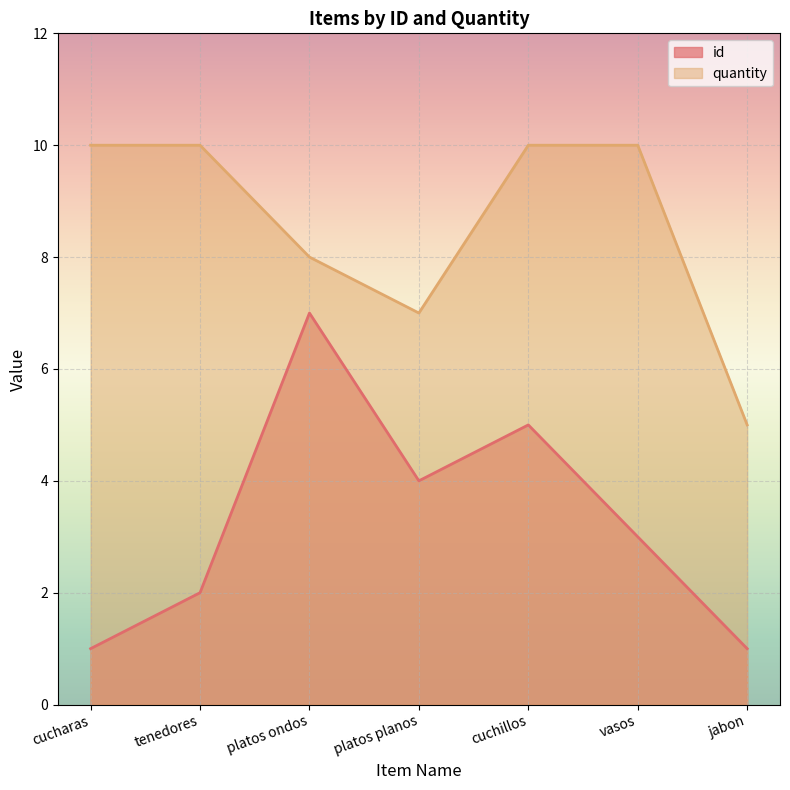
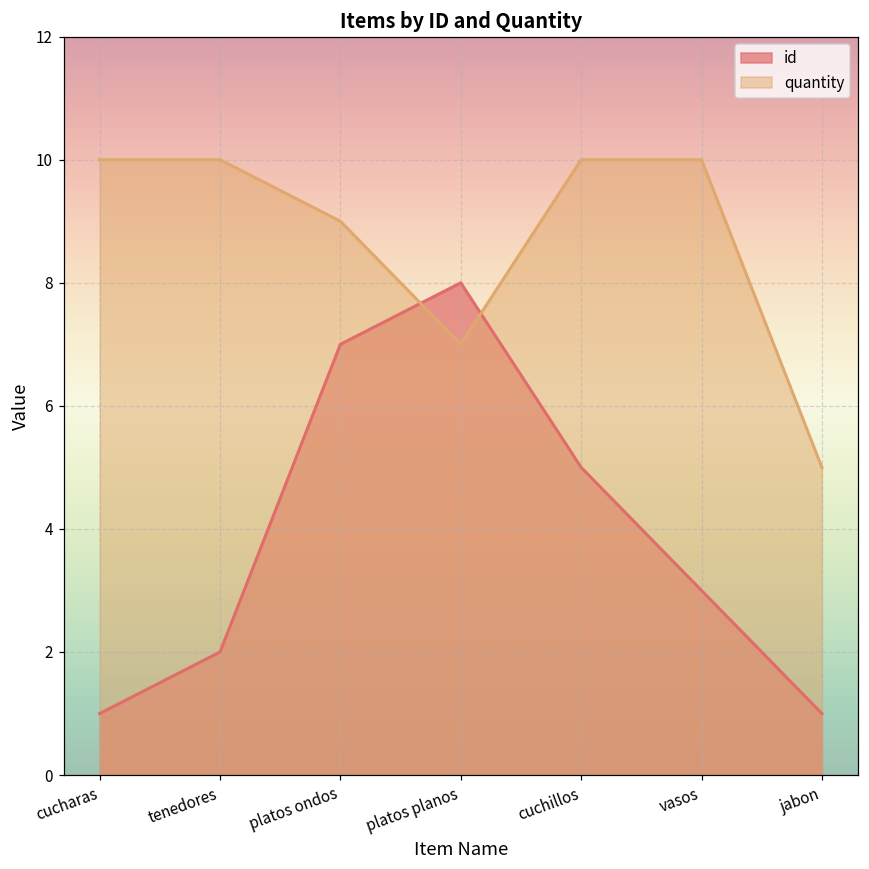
  {
    "id": {
      "cucharas": 1,
      "tenedores": 2,
      "platos ondos": 7,
-     "platos planos": 4,
+     "platos planos": 8,
      "cuchillos": 5,
      "vasos": 3,
      "jabon": 1
    },
    "quantity": {
      "cucharas": 10,
      "tenedores": 10,
-     "platos ondos": 8,
+     "platos ondos": 9,
      "platos planos": 7,
      "cuchillos": 10,
      "vasos": 10,
      "jabon": 5
    }
  }
